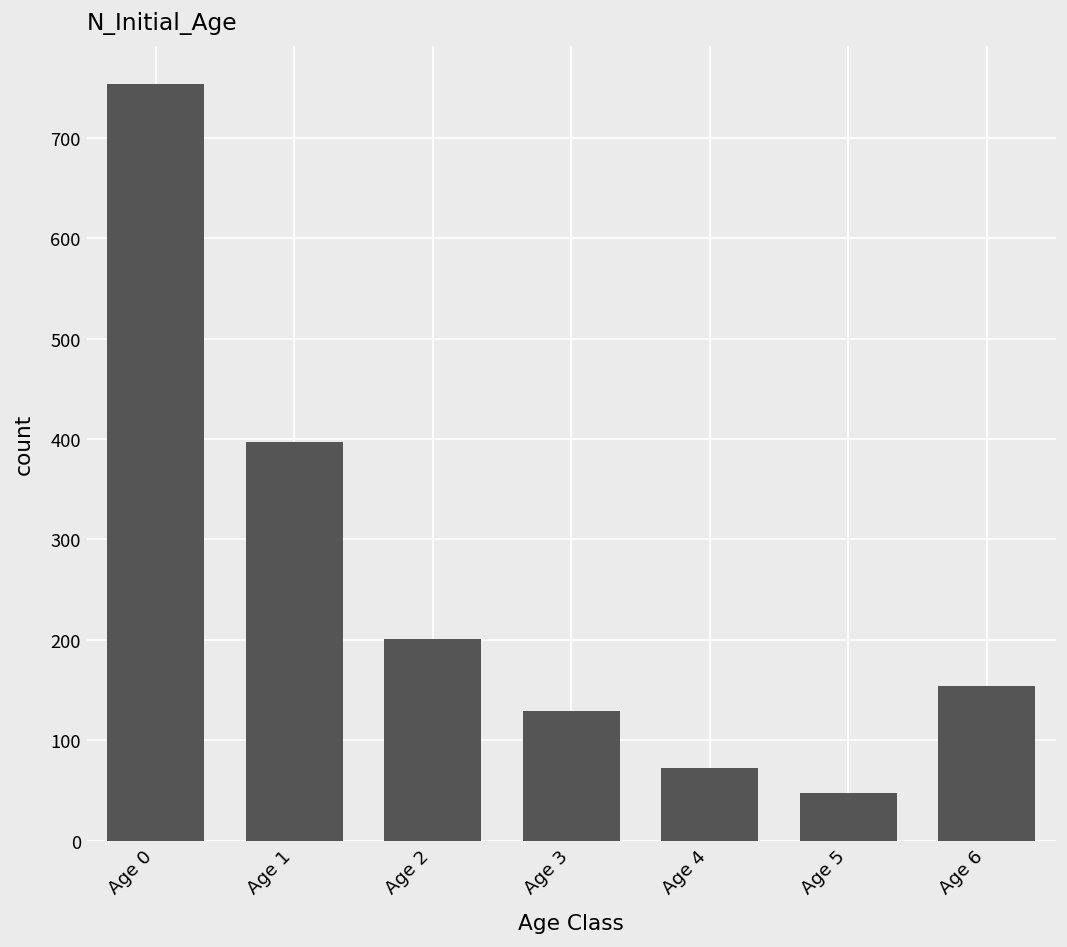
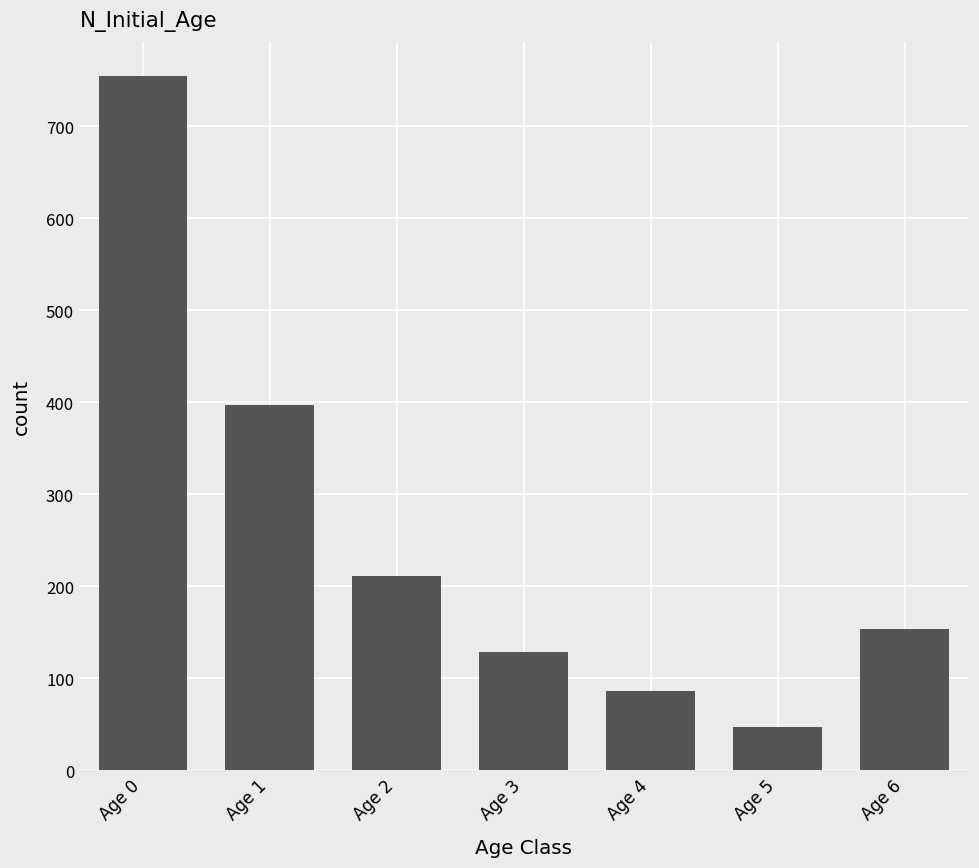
  {
    "Age 0": 750,
    "Age 1": 400,
-   "Age 2": 200,
+   "Age 2": 210,
    "Age 3": 130,
-   "Age 4": 70,
+   "Age 4": 90,
    "Age 5": 50,
    "Age 6": 150
  }
